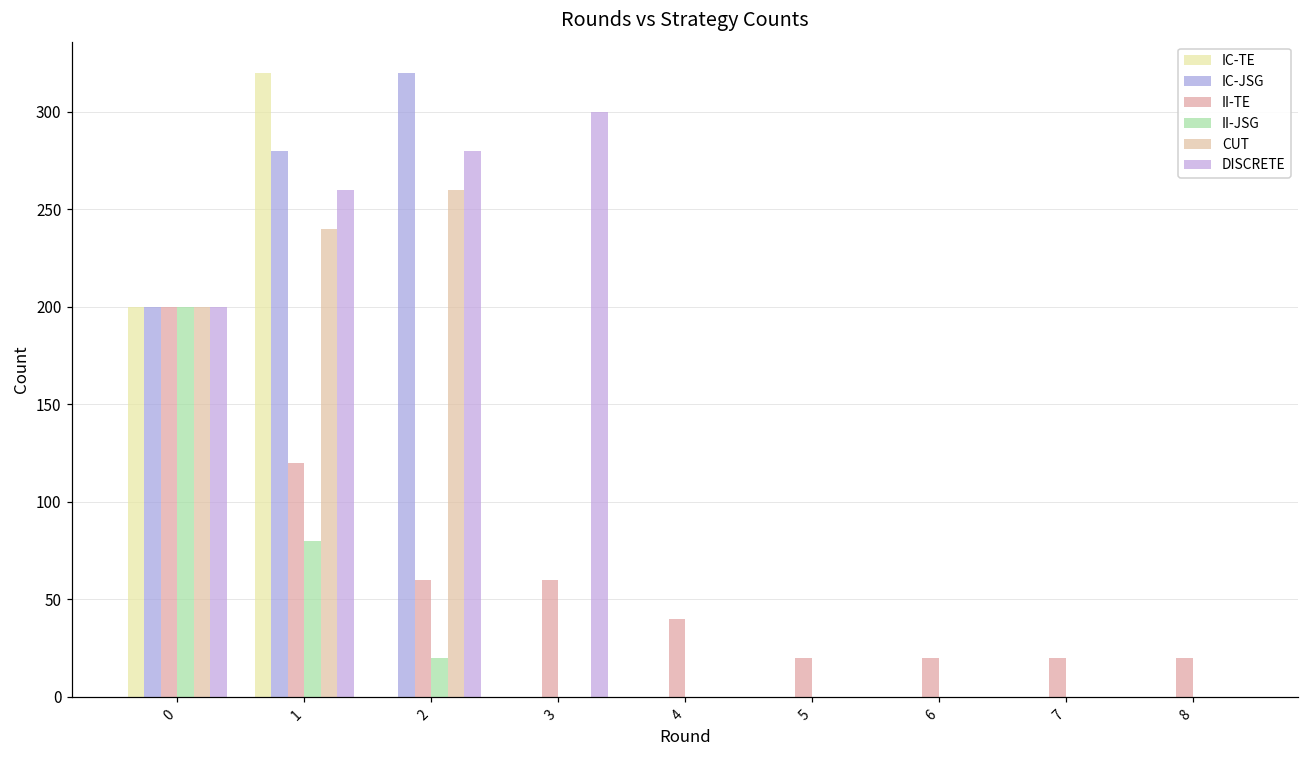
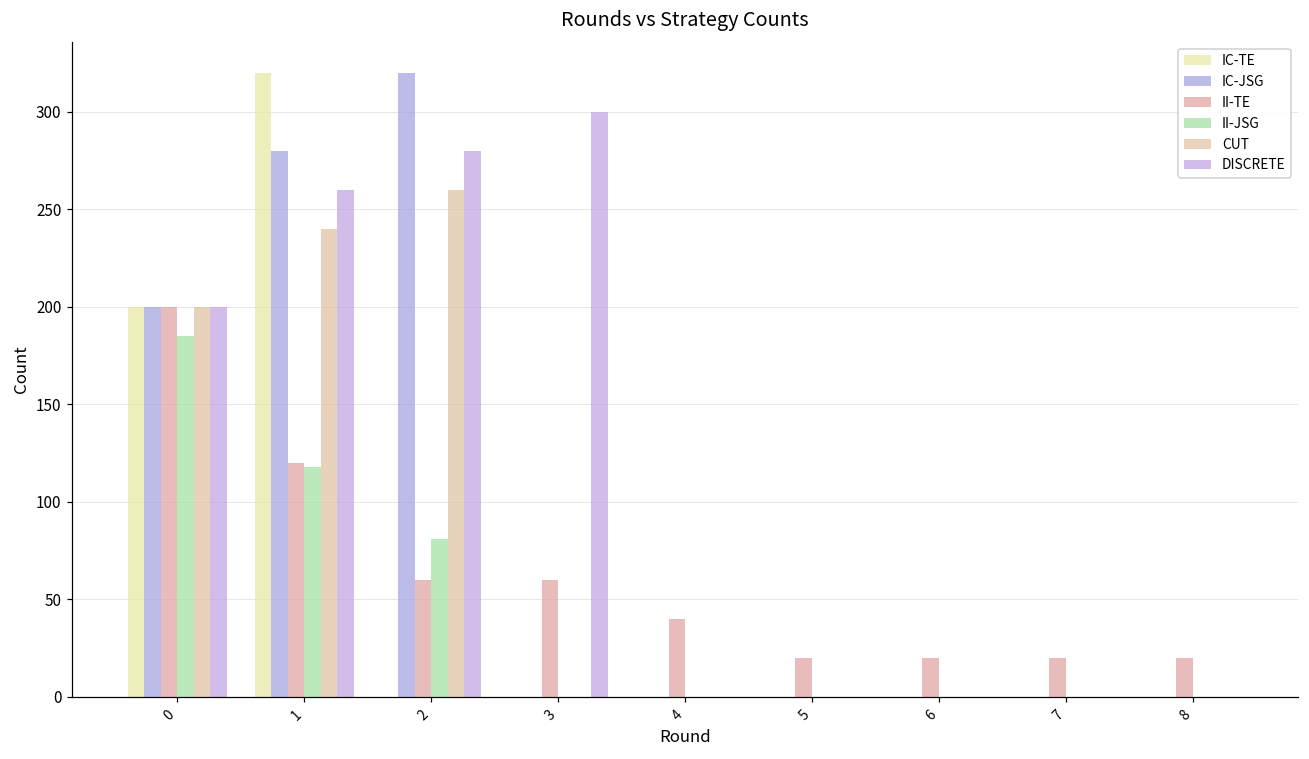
  {
    "II-JSG": {
-     "0": 200,
-     "1": 80,
-     "2": 20,
+     "0": 185,
+     "1": 118,
+     "2": 81,
      "3": 0,
      "4": 0,
      "5": 0,
      "6": 0,
      "7": 0,
      "8": 0
    }
  }
